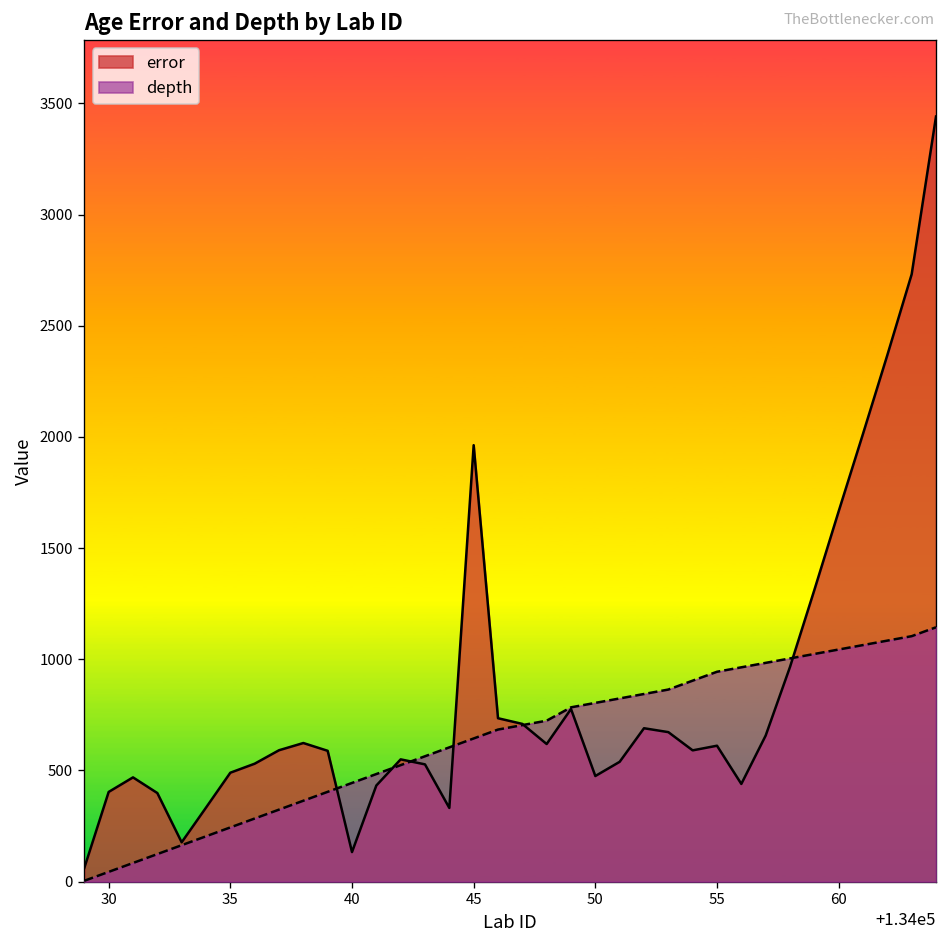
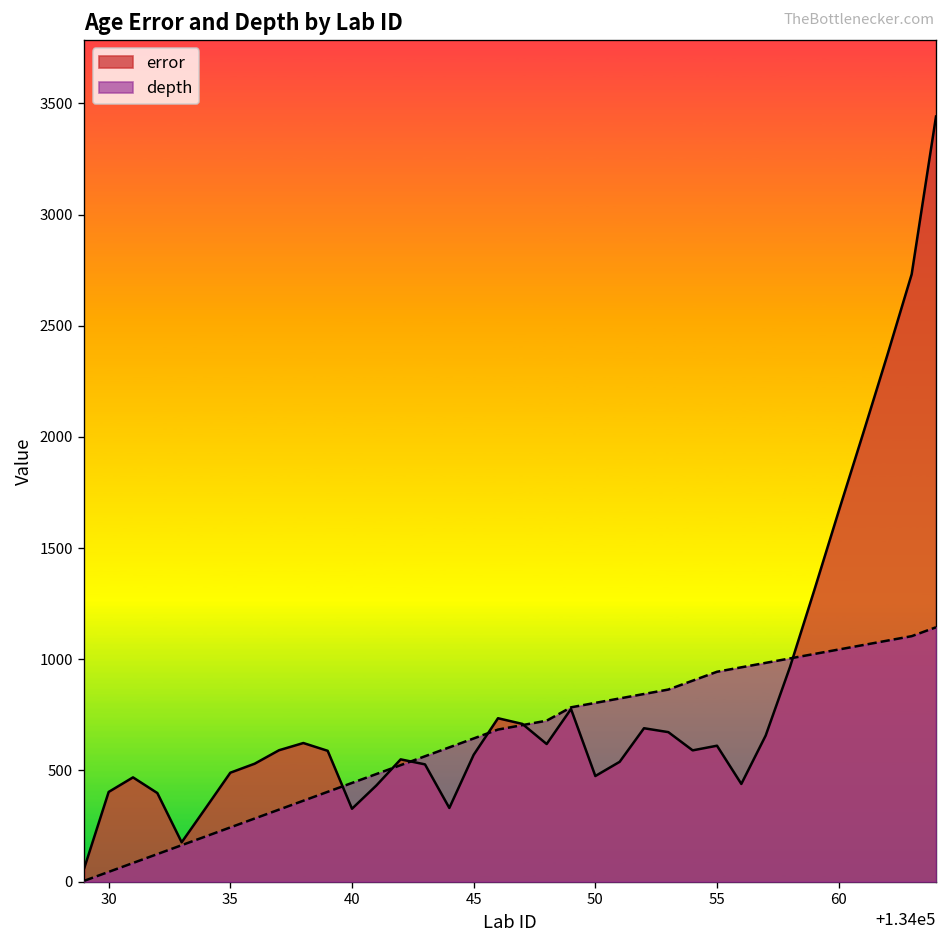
  {
    "error": {
      "30": 400,
      "35": 490,
-     "40": 130,
-     "45": 1960,
+     "40": 330,
+     "45": 570,
      "50": 480,
      "55": 610,
      "60": 1670
    },
    "depth": {
      "30": 40,
      "35": 240,
      "40": 440,
      "45": 640,
      "50": 800,
      "55": 940,
      "60": 1040
    }
  }
